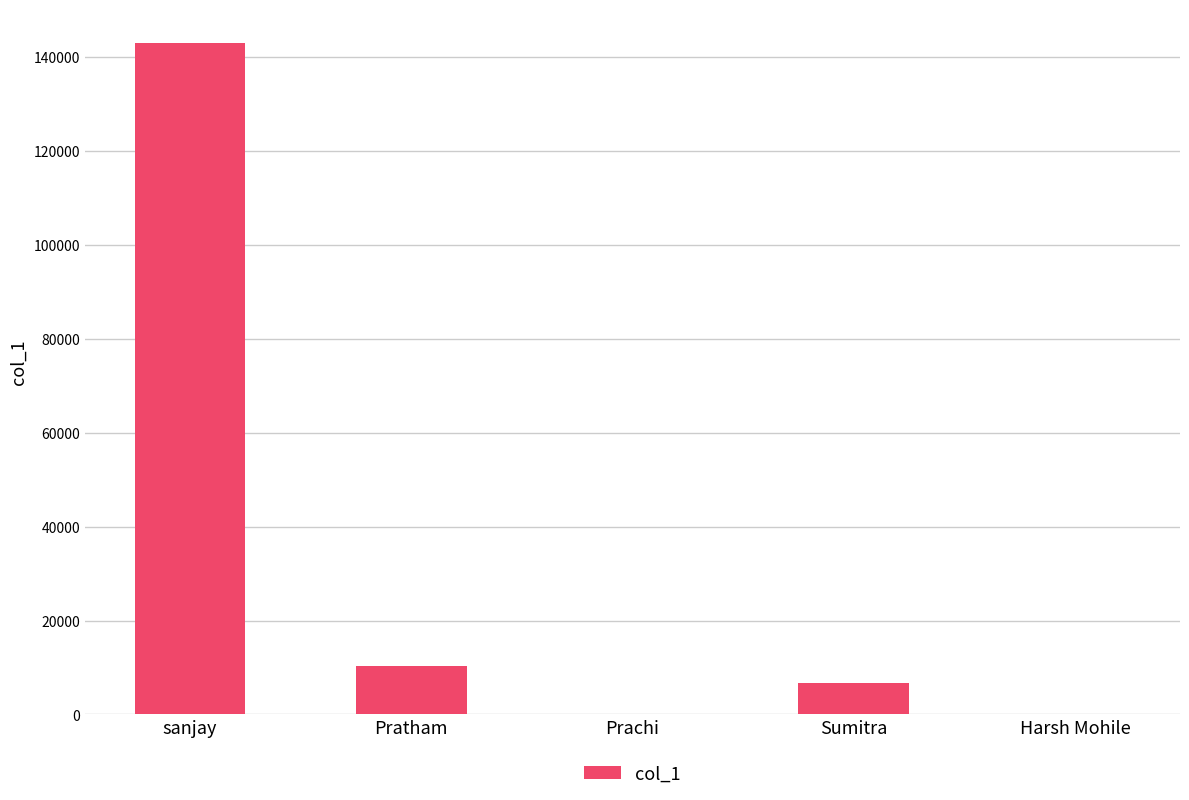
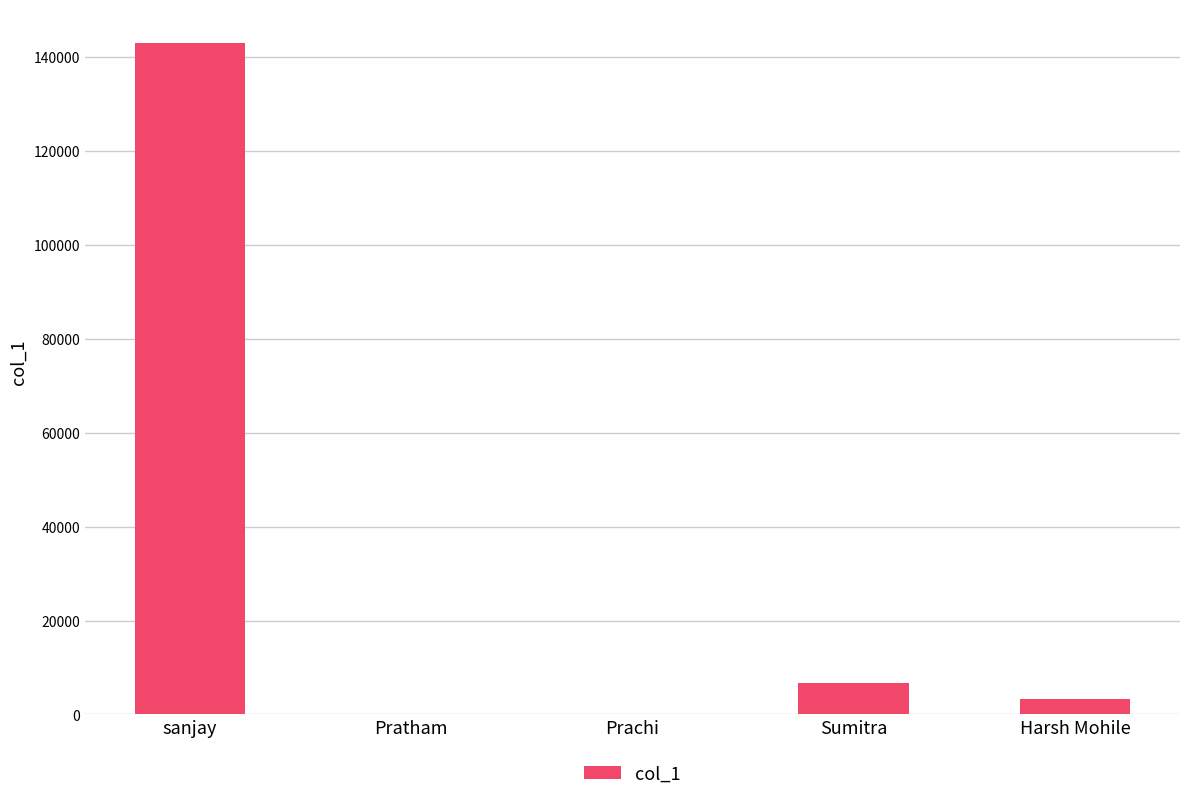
  {
    "sanjay": 143000,
-   "Pratham": 10000,
+   "Pratham": 0,
    "Sumitra": 7000,
-   "Harsh Mohile": 0
+   "Harsh Mohile": 3000
  }
